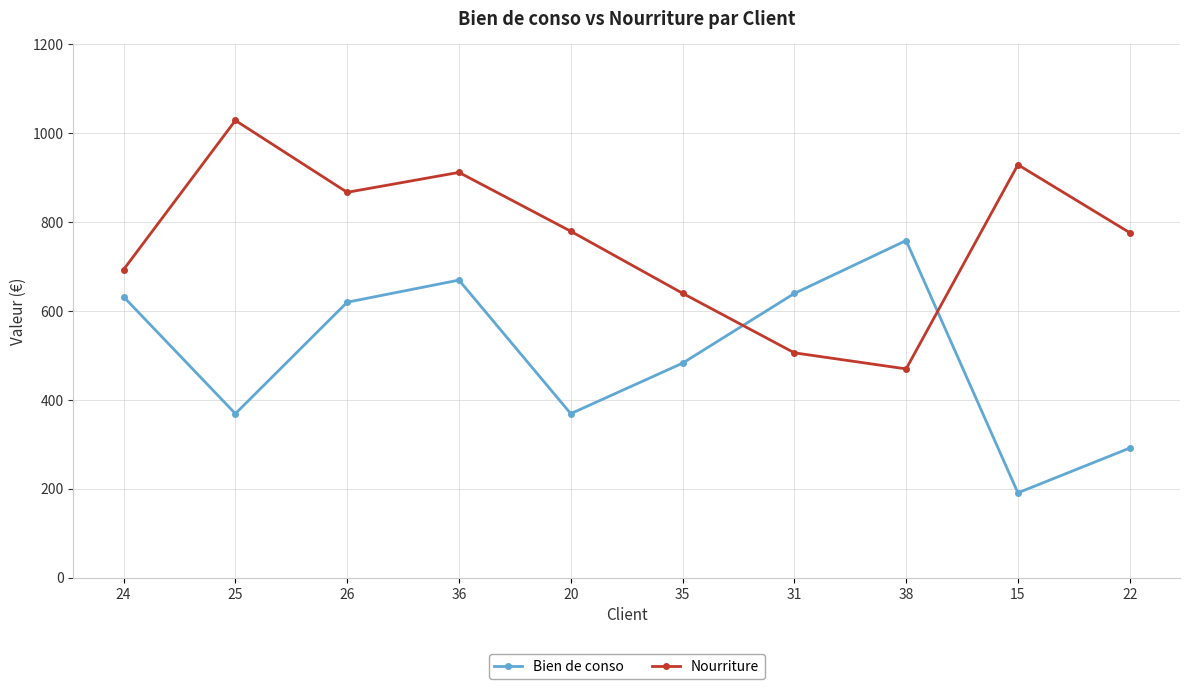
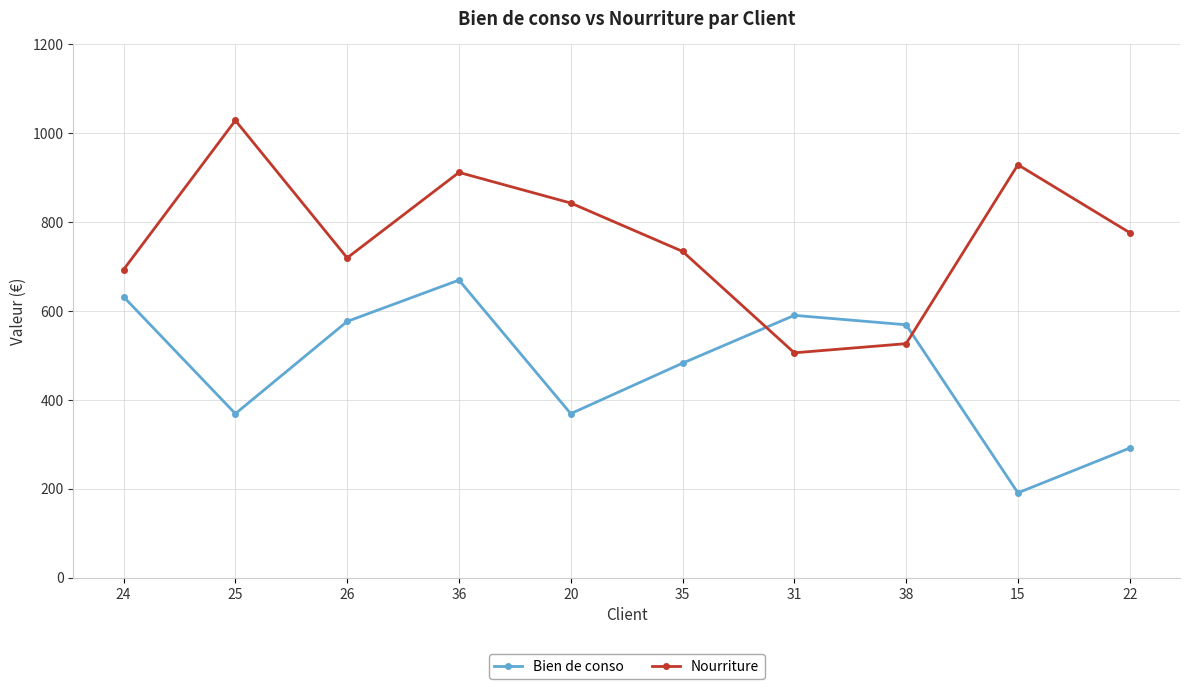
  {
    "Bien de conso": {
      "24": 630,
      "25": 370,
-     "26": 620,
+     "26": 580,
      "36": 670,
      "20": 370,
      "35": 480,
-     "31": 640,
-     "38": 760,
+     "31": 590,
+     "38": 570,
      "15": 190,
      "22": 290
    },
    "Nourriture": {
      "24": 690,
      "25": 1030,
-     "26": 870,
+     "26": 720,
      "36": 910,
-     "20": 780,
-     "35": 640,
+     "20": 840,
+     "35": 730,
      "31": 510,
-     "38": 470,
+     "38": 530,
      "15": 930,
      "22": 780
    }
  }
